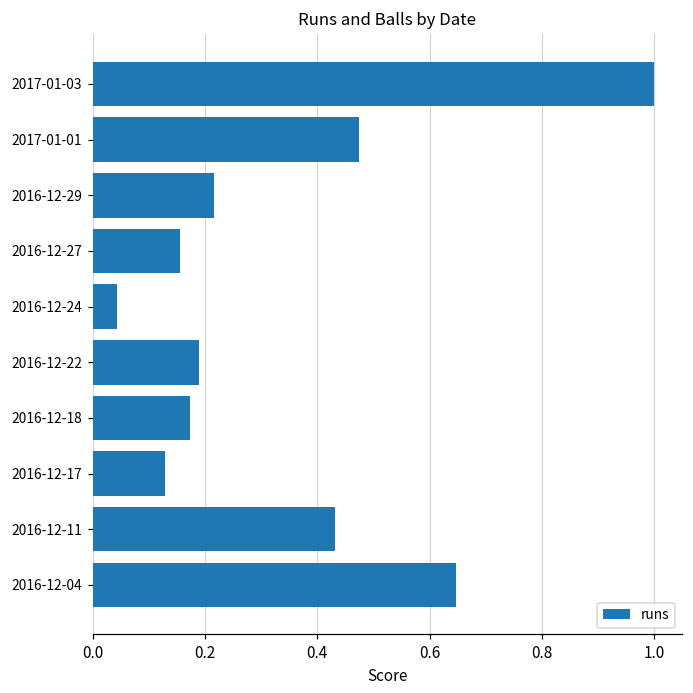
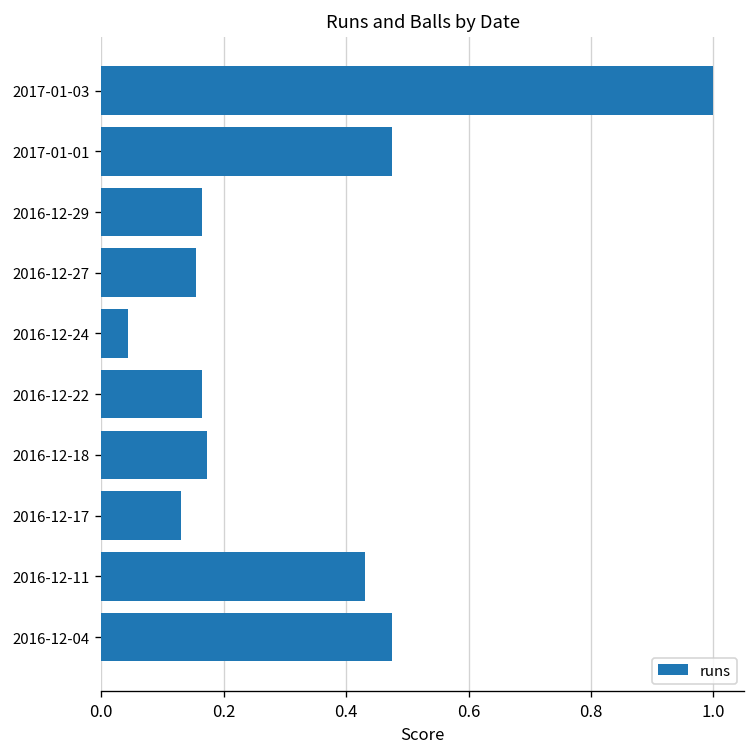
  {
    "2017-01-03": 1.00,
    "2017-01-01": 0.47,
-   "2016-12-29": 0.22,
+   "2016-12-29": 0.16,
    "2016-12-27": 0.16,
    "2016-12-24": 0.04,
-   "2016-12-22": 0.19,
+   "2016-12-22": 0.16,
    "2016-12-18": 0.17,
    "2016-12-17": 0.13,
    "2016-12-11": 0.43,
-   "2016-12-04": 0.65
+   "2016-12-04": 0.47
  }
